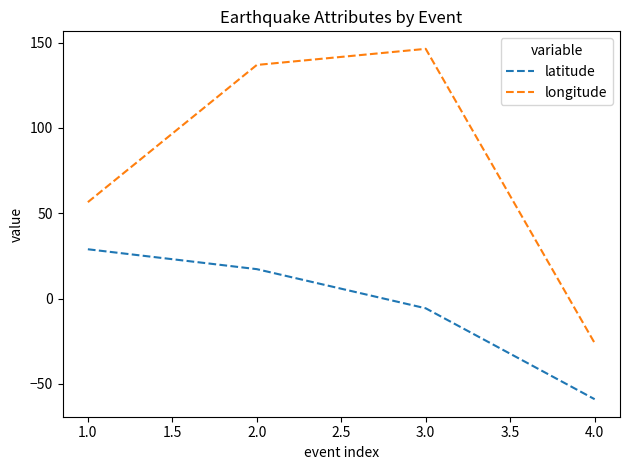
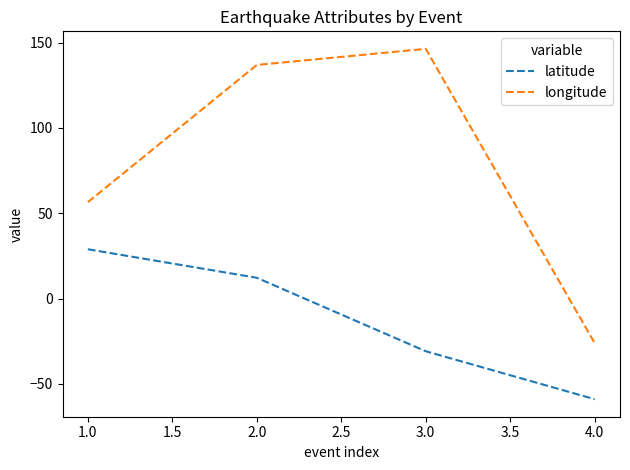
  {
    "latitude": {
      "1.0": 29,
-     "2.0": 17,
-     "3.0": -6,
+     "2.0": 12,
+     "3.0": -31,
      "4.0": -59
    },
    "longitude": {
      "1.0": 56,
      "2.0": 137,
      "3.0": 146,
      "4.0": -26
    }
  }
